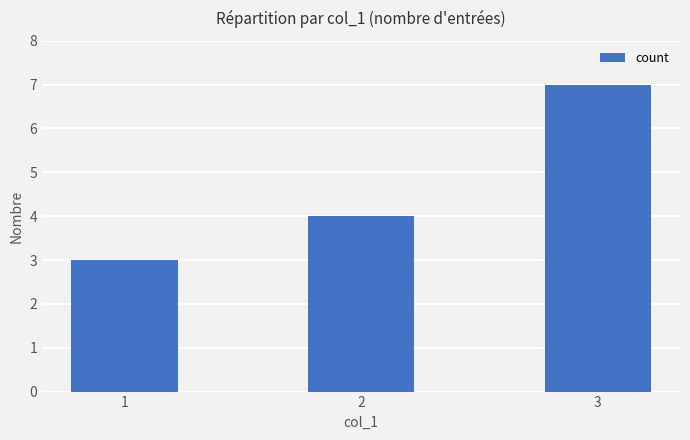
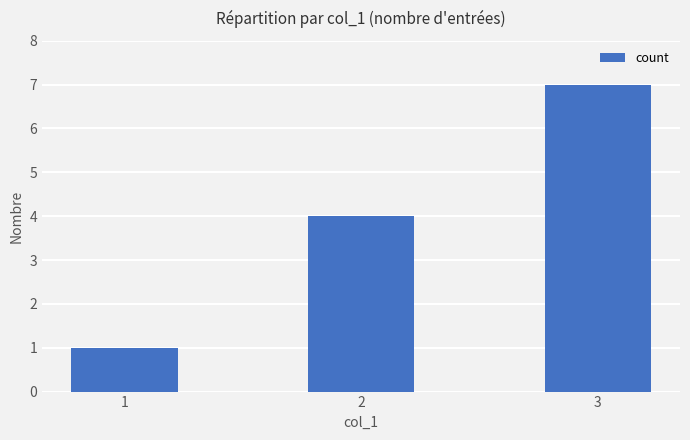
  {
-   "1": 3,
+   "1": 1,
    "2": 4,
    "3": 7
  }
